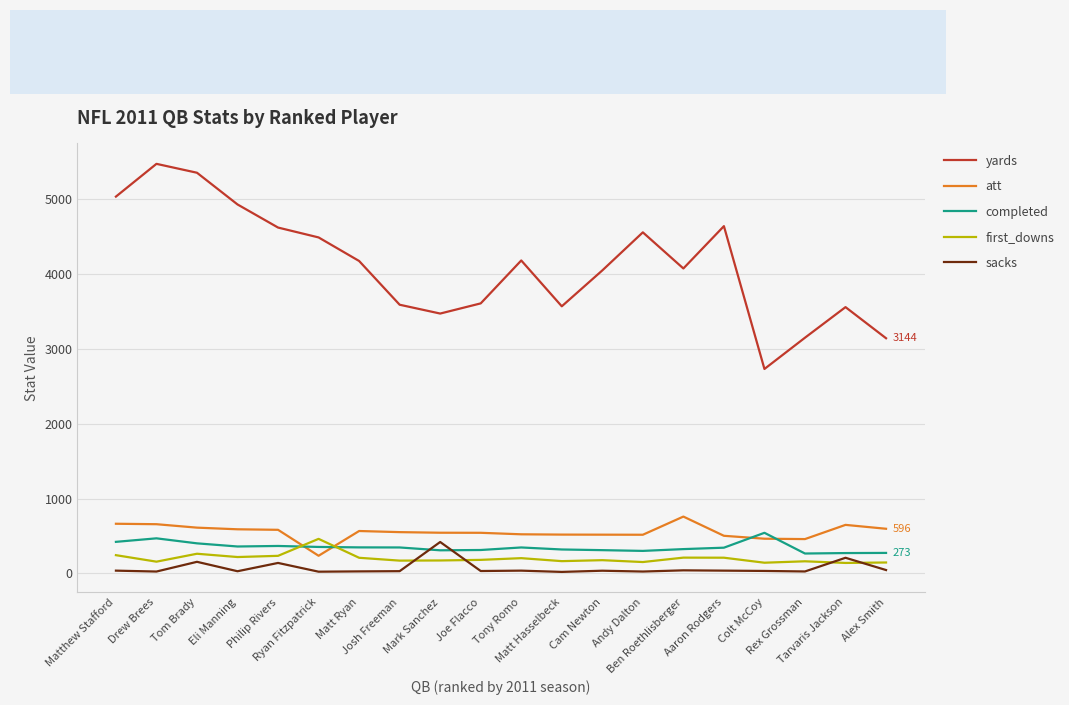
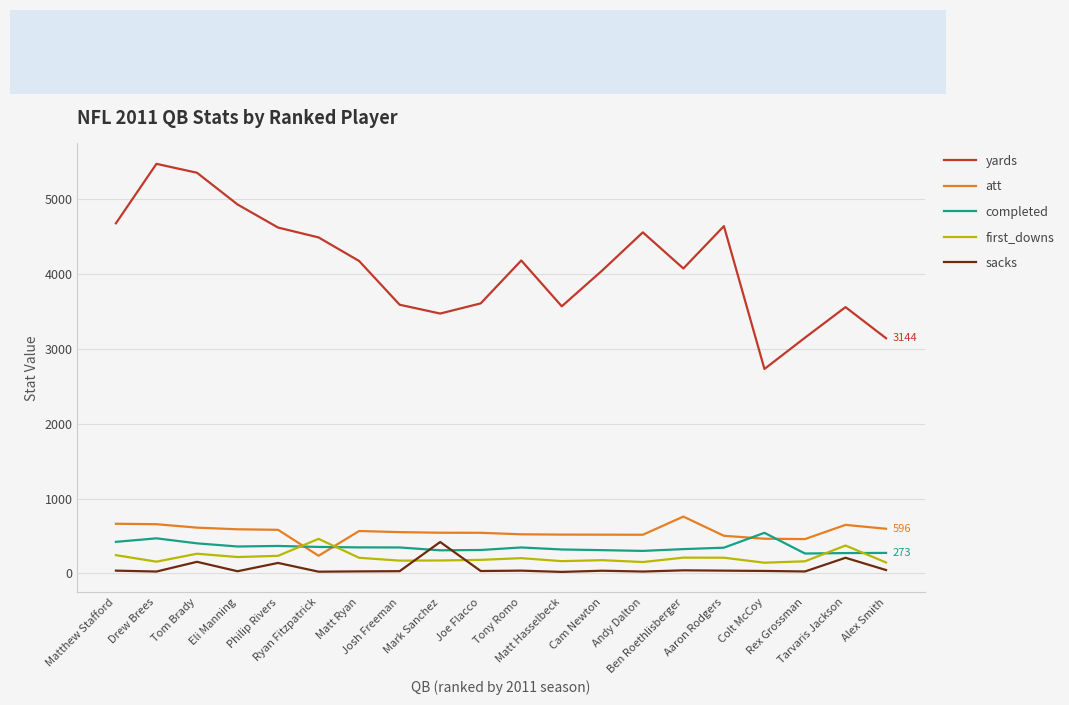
  {
    "yards": {
-     "Matthew Stafford": 5000,
+     "Matthew Stafford": 4700,
      "Drew Brees": 5500,
      "Tom Brady": 5400,
      "Eli Manning": 4900,
      "Philip Rivers": 4600,
      "Ryan Fitzpatrick": 4500,
      "Matt Ryan": 4200,
      "Josh Freeman": 3600,
      "Mark Sanchez": 3500,
      "Joe Flacco": 3600,
      "Tony Romo": 4200,
      "Matt Hasselbeck": 3600,
      "Cam Newton": 4100,
      "Andy Dalton": 4600,
      "Ben Roethlisberger": 4100,
      "Aaron Rodgers": 4600,
      "Colt McCoy": 2700,
      "Rex Grossman": 3200,
      "Tarvaris Jackson": 3600
    },
    "att": {
      "Alex Smith": 596
    },
    "completed": {
      "Alex Smith": 273
    },
    "first_downs": {
      "Matthew Stafford": 200,
      "Drew Brees": 200,
      "Tom Brady": 300,
      "Eli Manning": 200,
      "Philip Rivers": 200,
      "Ryan Fitzpatrick": 500,
      "Matt Ryan": 200,
      "Josh Freeman": 200,
      "Mark Sanchez": 200,
      "Joe Flacco": 200,
      "Tony Romo": 200,
      "Matt Hasselbeck": 200,
      "Cam Newton": 200,
      "Andy Dalton": 200,
      "Ben Roethlisberger": 200,
      "Aaron Rodgers": 200,
      "Colt McCoy": 100,
      "Rex Grossman": 200,
-     "Tarvaris Jackson": 100,
+     "Tarvaris Jackson": 400,
      "Alex Smith": 100
    },
    "sacks": {
      "Matthew Stafford": 0,
      "Drew Brees": 0,
      "Tom Brady": 200,
      "Eli Manning": 0,
      "Philip Rivers": 100,
      "Ryan Fitzpatrick": 0,
      "Matt Ryan": 0,
      "Josh Freeman": 0,
      "Mark Sanchez": 400,
      "Joe Flacco": 0,
      "Tony Romo": 0,
      "Matt Hasselbeck": 0,
      "Cam Newton": 0,
      "Andy Dalton": 0,
      "Ben Roethlisberger": 0,
      "Aaron Rodgers": 0,
      "Colt McCoy": 0,
      "Rex Grossman": 0,
      "Tarvaris Jackson": 200,
      "Alex Smith": 0
    }
  }
